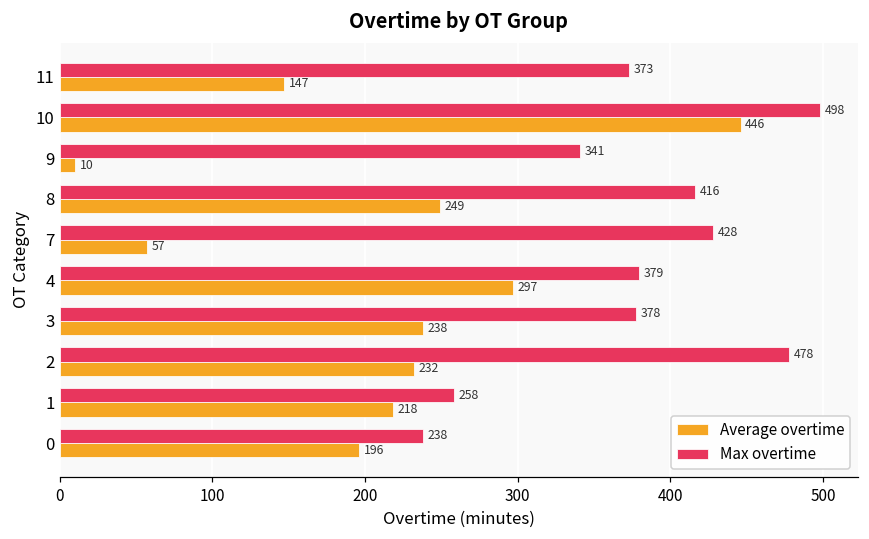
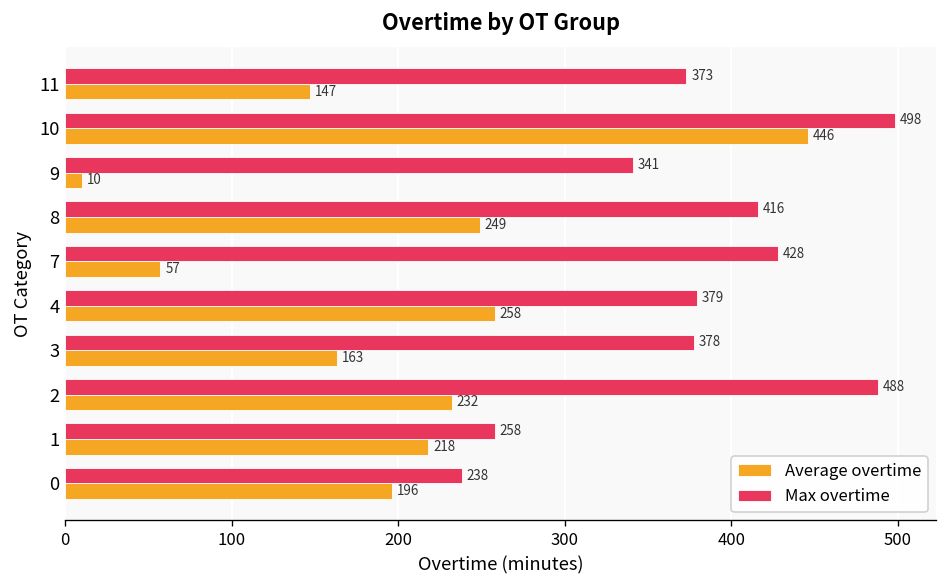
  {
    "Average overtime": {
      "11": 147,
      "10": 446,
      "9": 10,
      "8": 249,
      "7": 57,
-     "4": 297,
-     "3": 238,
+     "4": 258,
+     "3": 163,
      "2": 232,
      "1": 218,
      "0": 196
    },
    "Max overtime": {
      "11": 373,
      "10": 498,
      "9": 341,
      "8": 416,
      "7": 428,
      "4": 379,
      "3": 378,
-     "2": 478,
+     "2": 488,
      "1": 258,
      "0": 238
    }
  }
